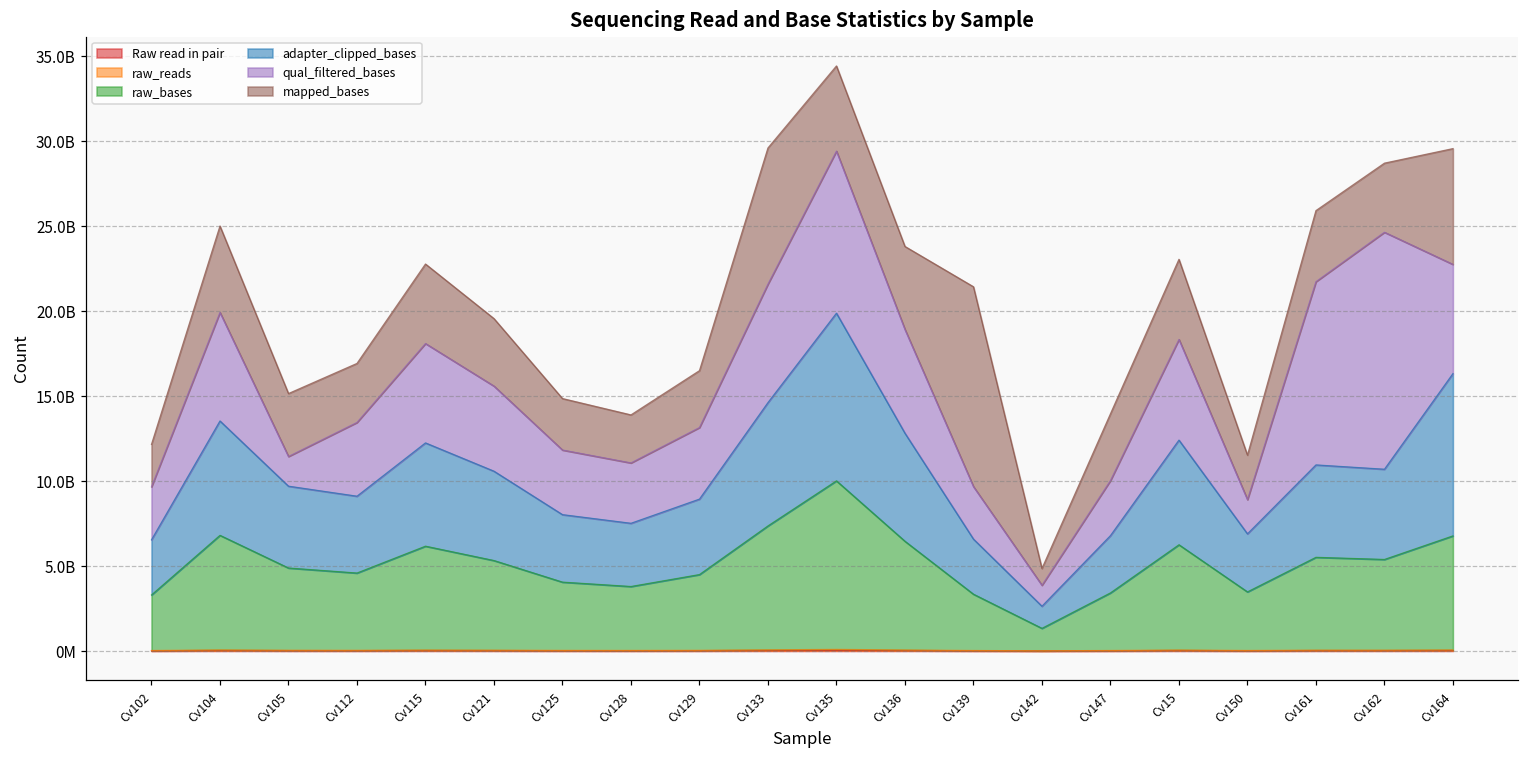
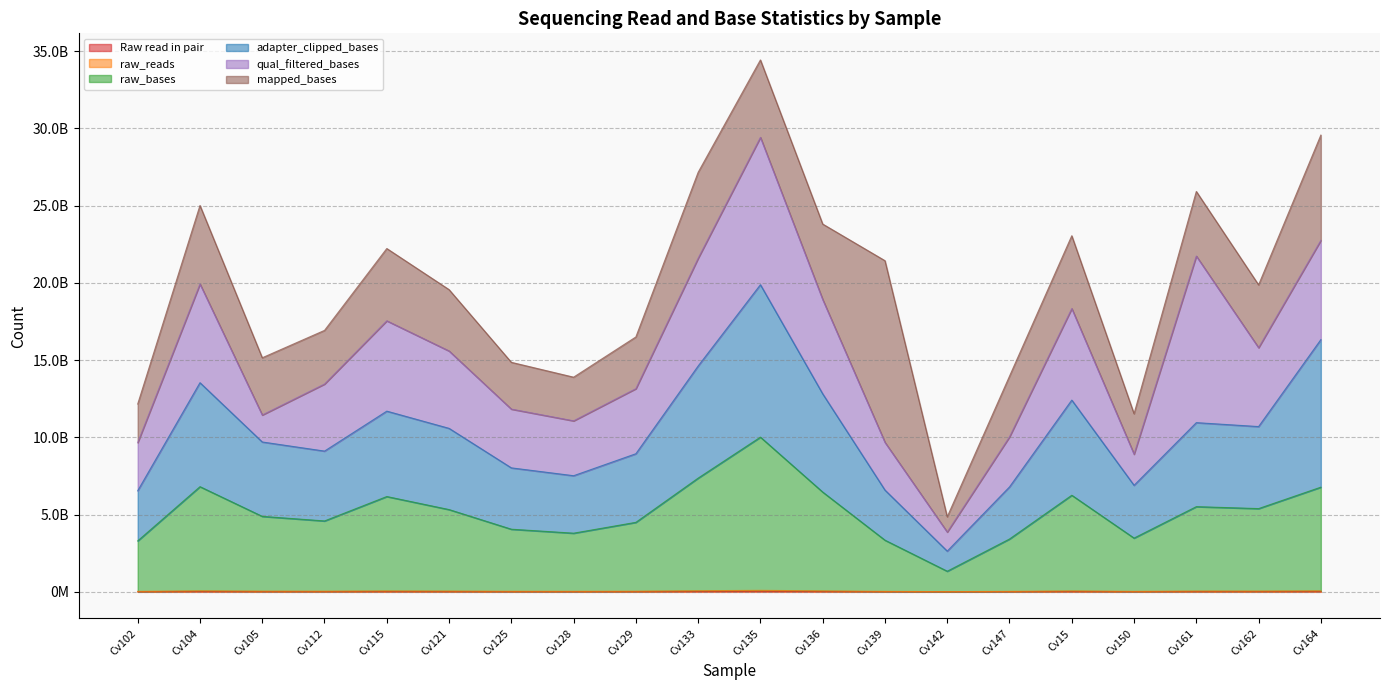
  {
    "raw_bases": {
      "Cv102": 3300000000,
      "Cv104": 6700000000,
      "Cv105": 4800000000,
      "Cv112": 4500000000,
      "Cv115": 6100000000,
      "Cv121": 5300000000,
      "Cv125": 4000000000,
      "Cv128": 3800000000,
      "Cv129": 4500000000,
      "Cv133": 7300000000,
      "Cv135": 9900000000,
      "Cv136": 6400000000,
      "Cv139": 3300000000,
      "Cv142": 1300000000,
      "Cv147": 3400000000,
      "Cv15": 6200000000,
      "Cv150": 3400000000,
      "Cv161": 5500000000,
      "Cv162": 5300000000,
      "Cv164": 6700000000
    },
    "adapter_clipped_bases": {
      "Cv102": 3200000000,
      "Cv104": 6700000000,
      "Cv105": 4800000000,
      "Cv112": 4500000000,
-     "Cv115": 6100000000,
+     "Cv115": 5500000000,
      "Cv121": 5300000000,
      "Cv125": 4000000000,
      "Cv128": 3700000000,
      "Cv129": 4400000000,
      "Cv133": 7300000000,
      "Cv135": 9900000000,
      "Cv136": 6400000000,
      "Cv139": 3200000000,
      "Cv142": 1300000000,
      "Cv147": 3400000000,
      "Cv15": 6200000000,
      "Cv150": 3400000000,
      "Cv161": 5400000000,
      "Cv162": 5300000000,
      "Cv164": 9500000000
    },
    "qual_filtered_bases": {
      "Cv102": 3100000000,
      "Cv104": 6400000000,
      "Cv105": 1700000000,
      "Cv112": 4300000000,
      "Cv115": 5800000000,
      "Cv121": 5000000000,
      "Cv125": 3800000000,
      "Cv128": 3600000000,
      "Cv129": 4200000000,
      "Cv133": 7000000000,
      "Cv135": 9500000000,
      "Cv136": 6100000000,
      "Cv139": 3100000000,
      "Cv142": 1200000000,
      "Cv147": 3200000000,
      "Cv15": 5900000000,
      "Cv150": 2000000000,
      "Cv161": 10800000000,
-     "Cv162": 13900000000,
+     "Cv162": 5100000000,
      "Cv164": 6400000000
    },
    "mapped_bases": {
      "Cv102": 2500000000,
      "Cv104": 5100000000,
      "Cv105": 3700000000,
      "Cv112": 3500000000,
      "Cv115": 4700000000,
      "Cv121": 4000000000,
      "Cv125": 3000000000,
      "Cv128": 2800000000,
      "Cv129": 3300000000,
-     "Cv133": 8000000000,
+     "Cv133": 5600000000,
      "Cv135": 5000000000,
      "Cv136": 4900000000,
      "Cv139": 11800000000,
      "Cv142": 1000000000,
      "Cv147": 3900000000,
      "Cv15": 4700000000,
      "Cv150": 2600000000,
      "Cv161": 4200000000,
      "Cv162": 4100000000,
      "Cv164": 6800000000
    }
  }
